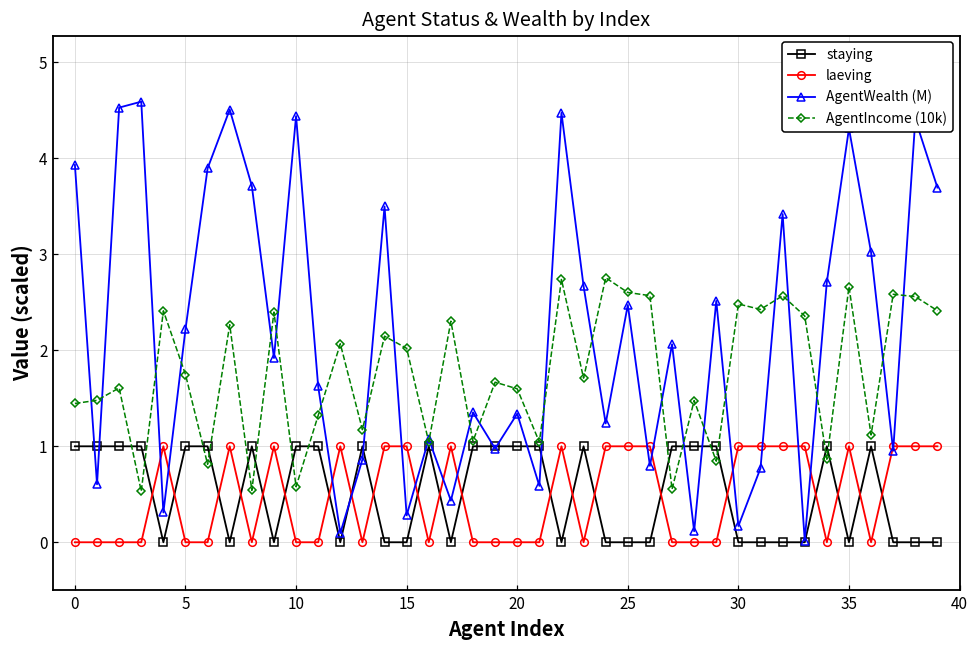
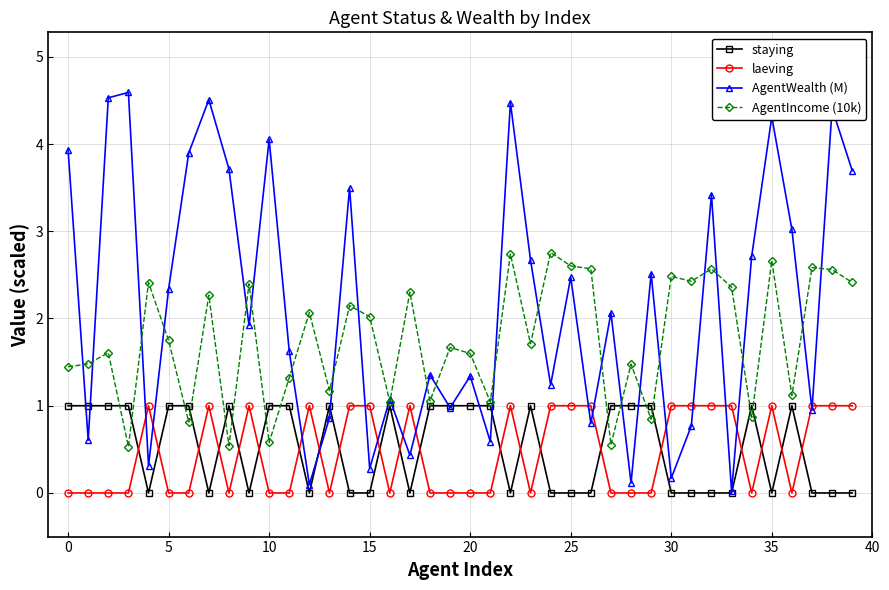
  {
    "staying": {
      "0": 1.0,
      "5": 1.0,
      "10": 1.0,
      "15": 0.0,
      "20": 1.0,
      "25": 0.0,
      "30": 0.0,
      "35": 0.0
    },
    "laeving": {
      "0": 0.0,
      "5": 0.0,
      "10": 0.0,
      "15": 1.0,
      "20": 0.0,
      "25": 1.0,
      "30": 1.0,
      "35": 1.0
    },
    "AgentWealth (M)": {
      "0": 3.9,
-     "5": 2.2,
-     "10": 4.4,
+     "5": 2.3,
+     "10": 4.1,
      "15": 0.3,
      "20": 1.3,
      "25": 2.5,
      "30": 0.2
    },
    "AgentIncome (10k)": {
      "0": 1.4,
      "5": 1.7,
      "10": 0.6,
      "15": 2.0,
      "20": 1.6,
      "25": 2.6,
      "30": 2.5,
      "35": 2.7
    }
  }
